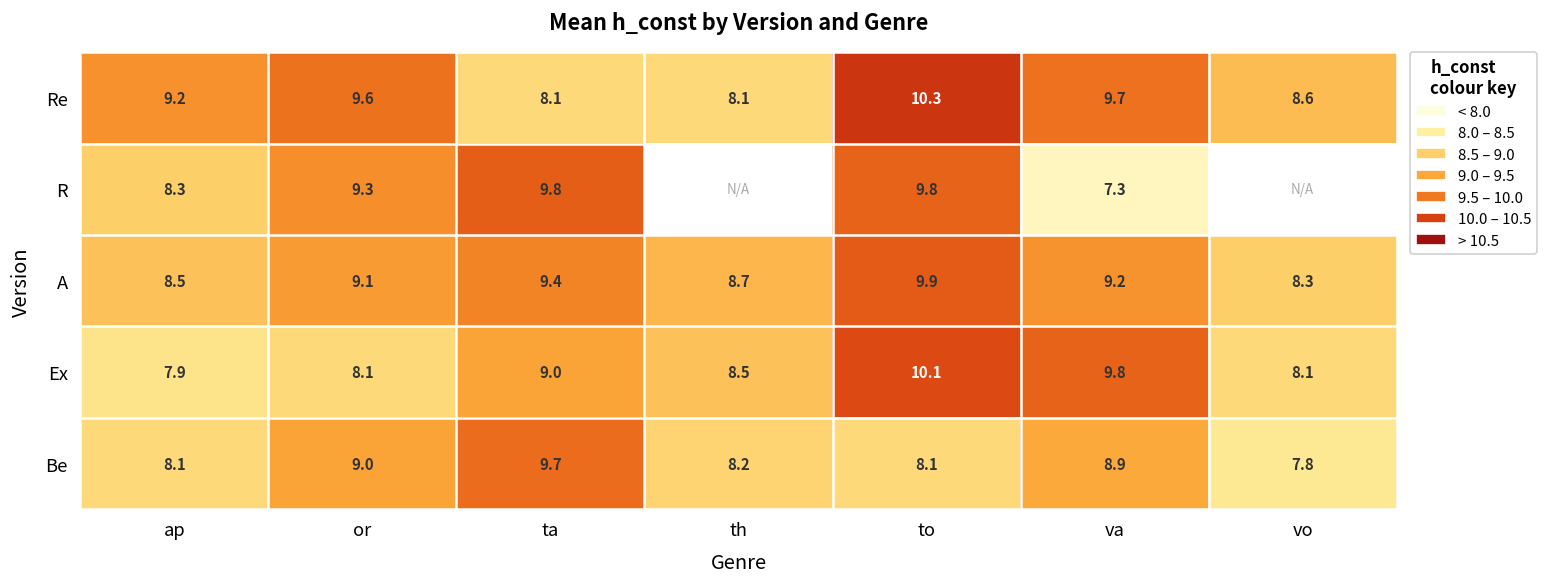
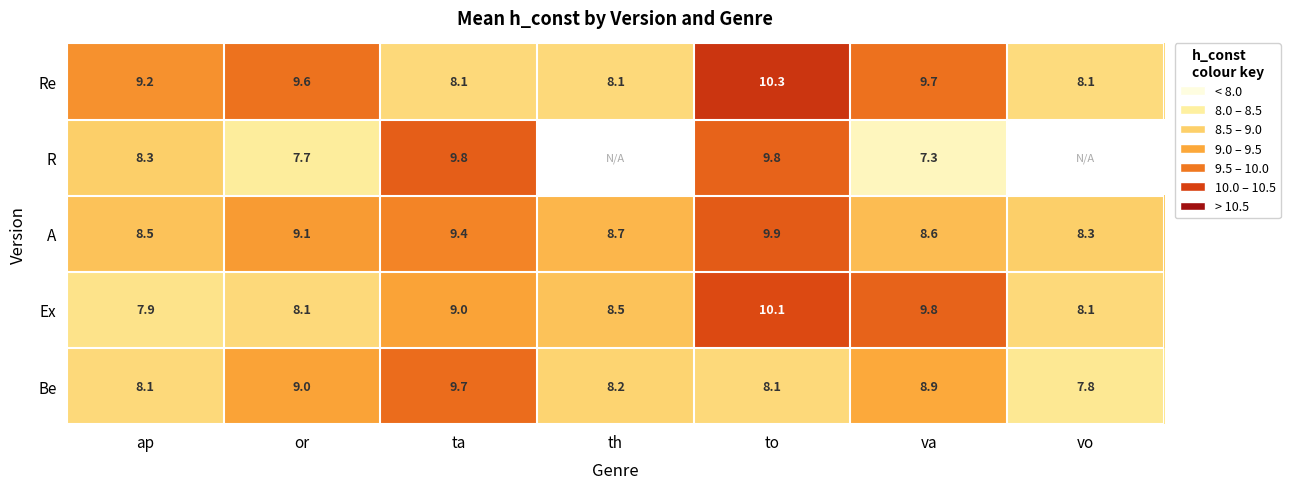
  {
    "Re": {
      "ap": 9.2,
      "or": 9.6,
      "ta": 8.1,
      "th": 8.1,
      "to": 10.3,
      "va": 9.7,
-     "vo": 8.6
+     "vo": 8.1
    },
    "R": {
      "ap": 8.3,
-     "or": 9.3,
+     "or": 7.7,
      "ta": 9.8,
      "to": 9.8,
      "va": 7.3
    },
    "A": {
      "ap": 8.5,
      "or": 9.1,
      "ta": 9.4,
      "th": 8.7,
      "to": 9.9,
-     "va": 9.2,
+     "va": 8.6,
      "vo": 8.3
    },
    "Ex": {
      "ap": 7.9,
      "or": 8.1,
      "ta": 9.0,
      "th": 8.5,
      "to": 10.1,
      "va": 9.8,
      "vo": 8.1
    },
    "Be": {
      "ap": 8.1,
      "or": 9.0,
      "ta": 9.7,
      "th": 8.2,
      "to": 8.1,
      "va": 8.9,
      "vo": 7.8
    }
  }
